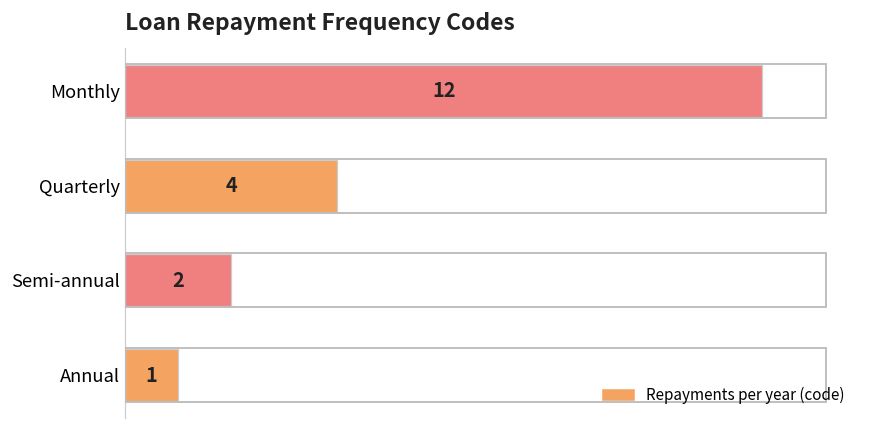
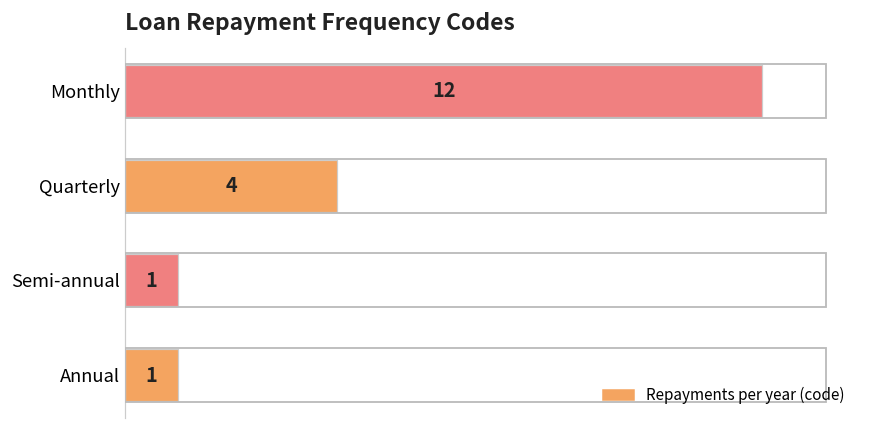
  {
    "Monthly": 12,
    "Quarterly": 4,
-   "Semi-annual": 2,
+   "Semi-annual": 1,
    "Annual": 1
  }
